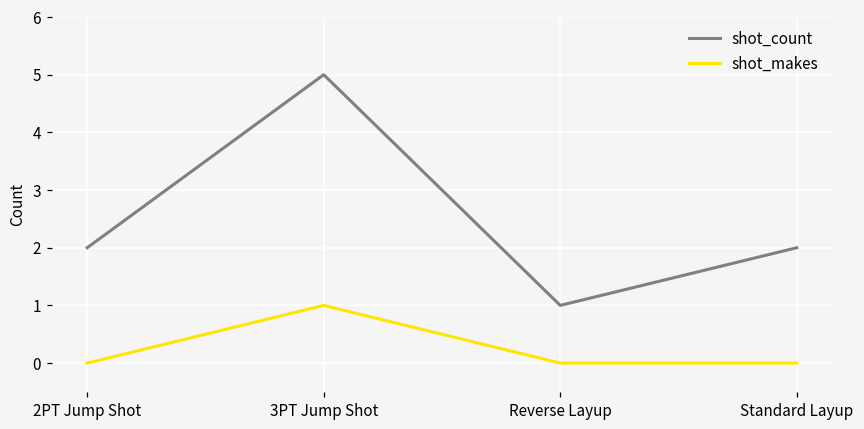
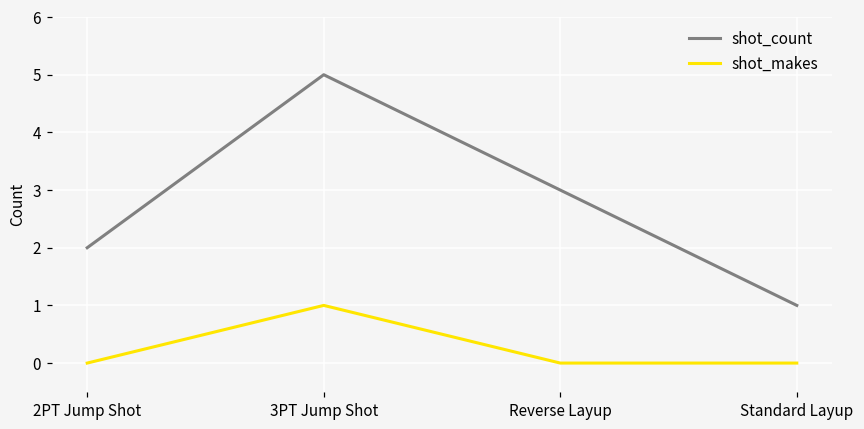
  {
    "shot_count": {
      "2PT Jump Shot": 2,
      "3PT Jump Shot": 5,
-     "Reverse Layup": 1,
-     "Standard Layup": 2
+     "Reverse Layup": 3,
+     "Standard Layup": 1
    },
    "shot_makes": {
      "2PT Jump Shot": 0,
      "3PT Jump Shot": 1,
      "Reverse Layup": 0,
      "Standard Layup": 0
    }
  }
